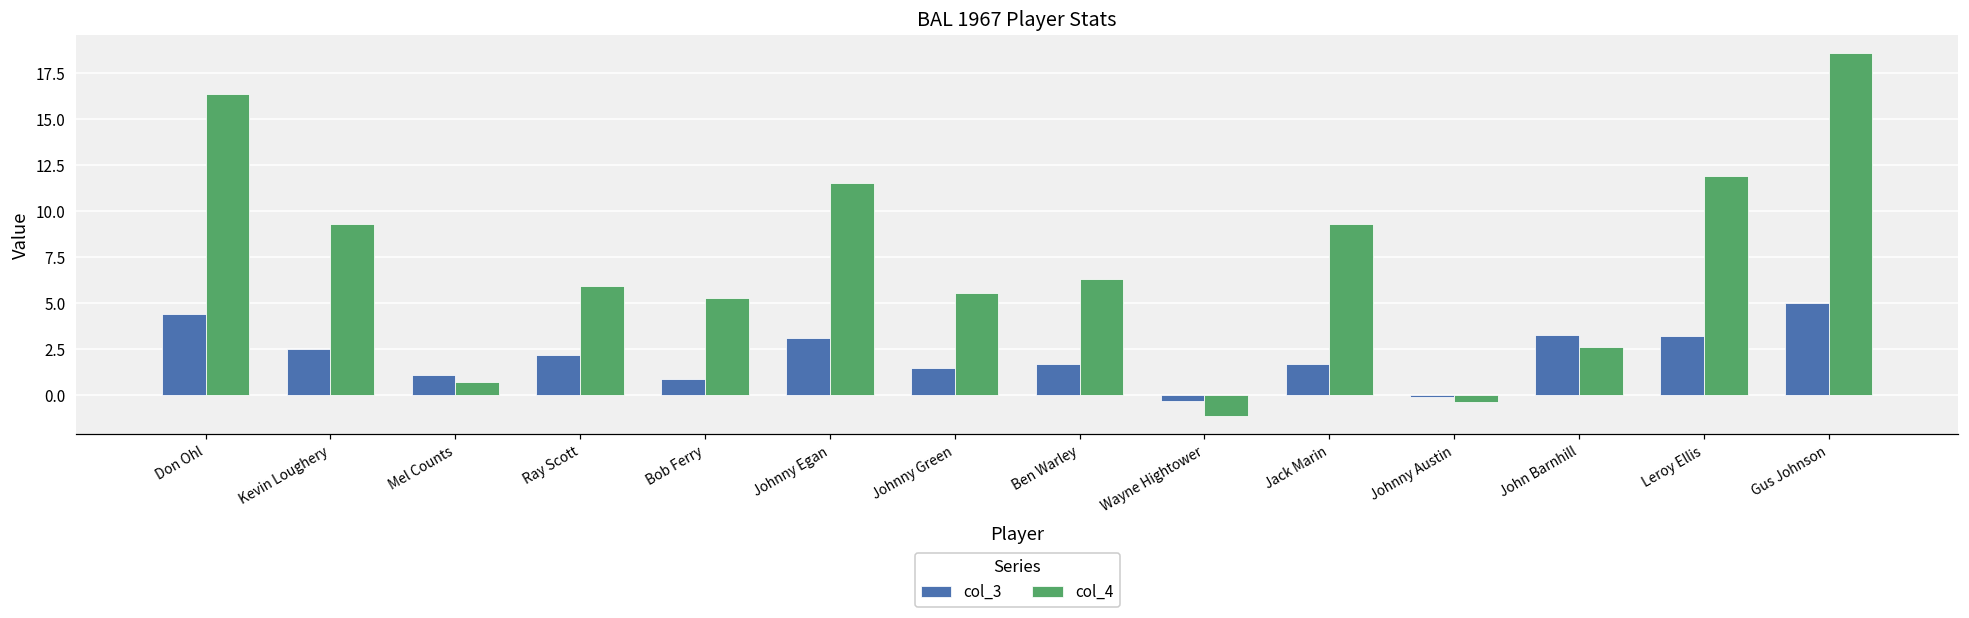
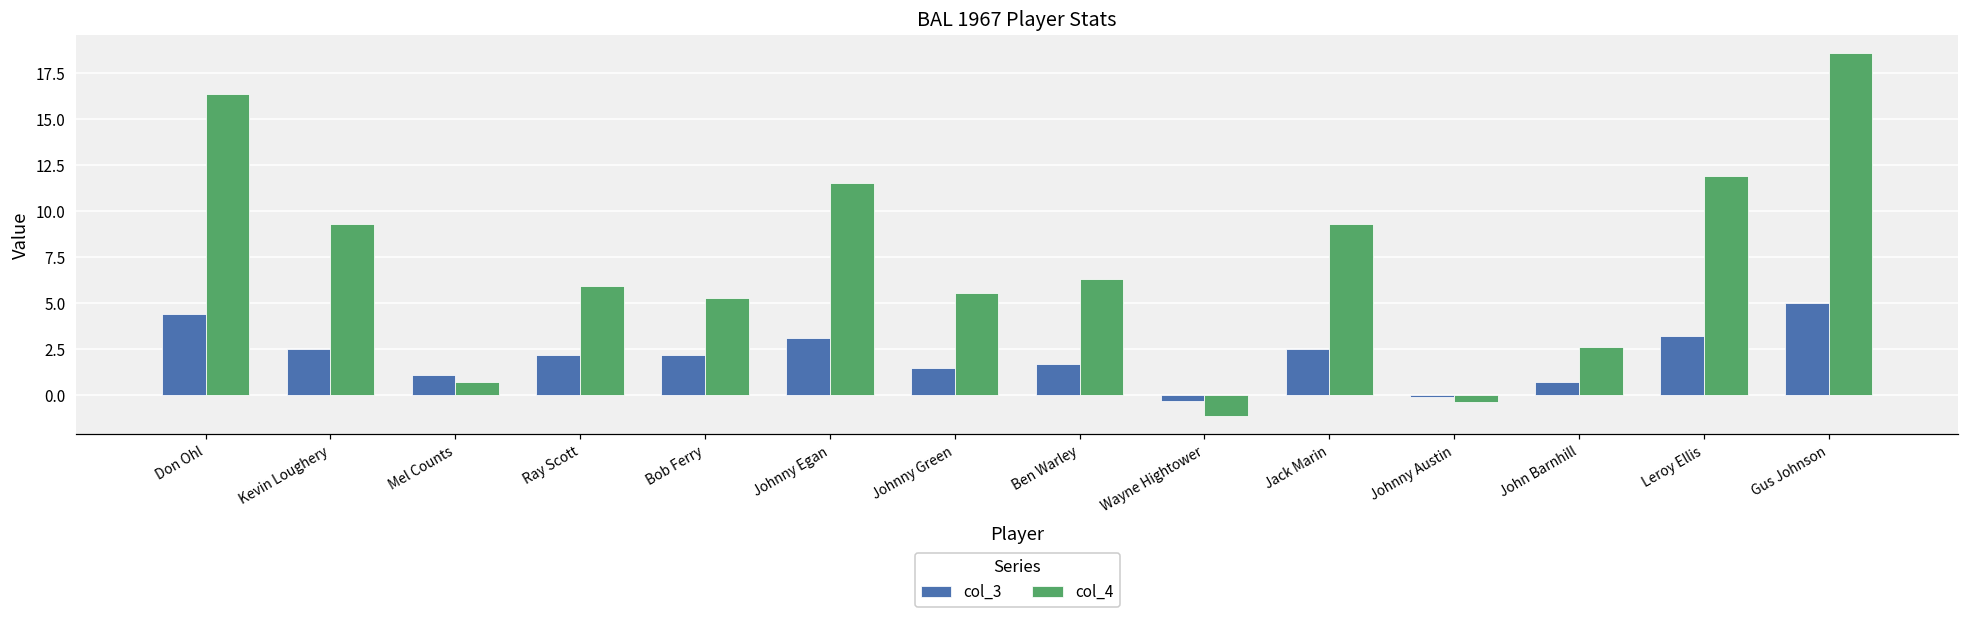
  {
    "col_3": {
      "Don Ohl": 4.4,
      "Kevin Loughery": 2.5,
      "Mel Counts": 1.1,
      "Ray Scott": 2.2,
-     "Bob Ferry": 0.9,
+     "Bob Ferry": 2.2,
      "Johnny Egan": 3.1,
      "Johnny Green": 1.5,
      "Ben Warley": 1.7,
      "Wayne Hightower": -0.3,
-     "Jack Marin": 1.7,
-     "John Barnhill": 3.3,
+     "Jack Marin": 2.5,
+     "John Barnhill": 0.7,
      "Leroy Ellis": 3.2,
      "Gus Johnson": 5.0
    },
    "col_4": {
      "Don Ohl": 16.4,
      "Kevin Loughery": 9.3,
      "Mel Counts": 0.7,
      "Ray Scott": 5.9,
      "Bob Ferry": 5.3,
      "Johnny Egan": 11.5,
      "Johnny Green": 5.6,
      "Ben Warley": 6.3,
      "Wayne Hightower": -1.1,
      "Jack Marin": 9.3,
      "Johnny Austin": -0.4,
      "John Barnhill": 2.6,
      "Leroy Ellis": 11.9,
      "Gus Johnson": 18.6
    }
  }
